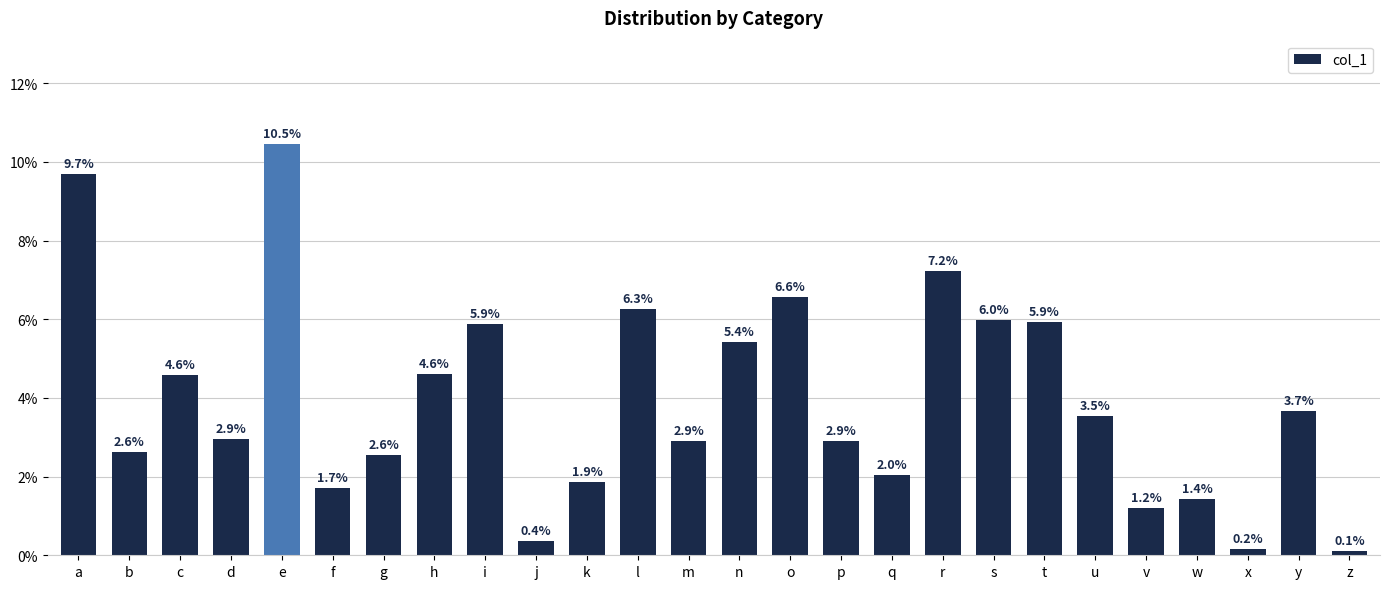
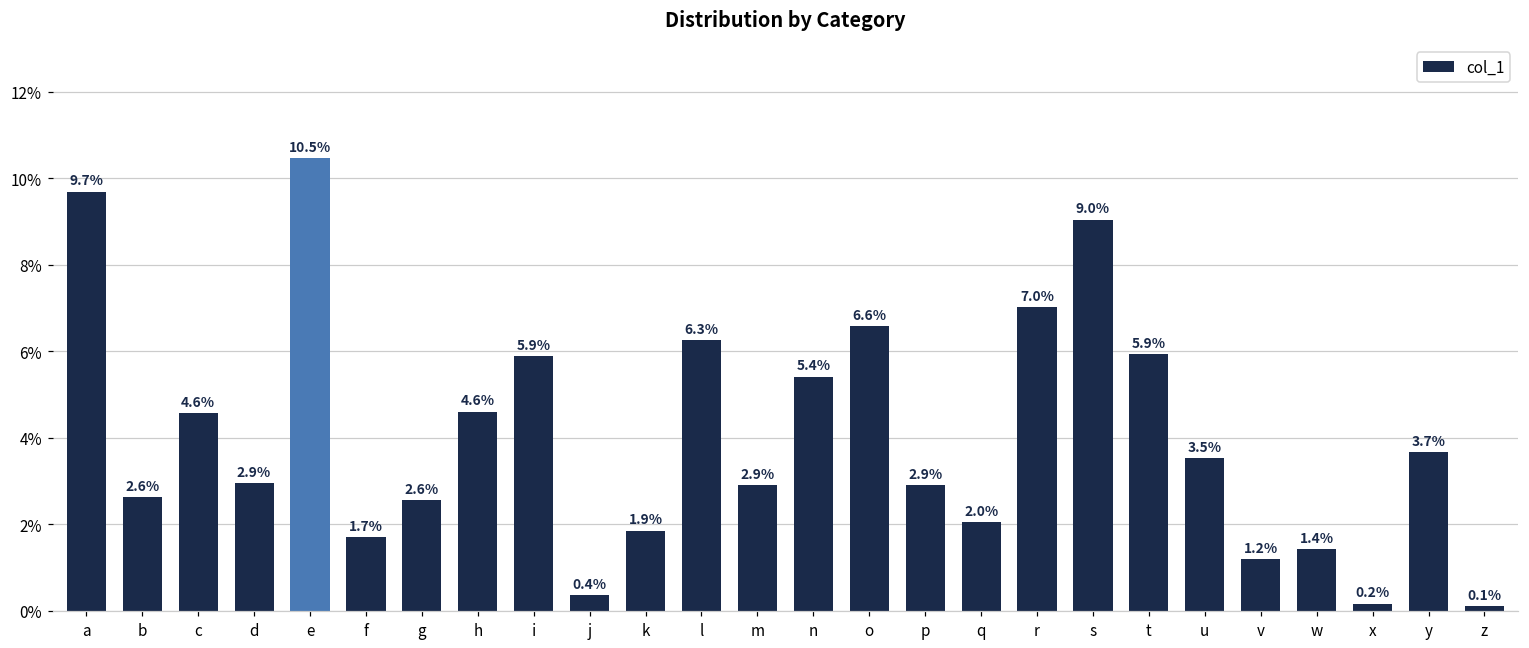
  {
    "a": "9.7%",
    "b": "2.6%",
    "c": "4.6%",
    "d": "2.9%",
    "e": "10.5%",
    "f": "1.7%",
    "g": "2.6%",
    "h": "4.6%",
    "i": "5.9%",
    "j": "0.4%",
    "k": "1.9%",
    "l": "6.3%",
    "m": "2.9%",
    "n": "5.4%",
    "o": "6.6%",
    "p": "2.9%",
    "q": "2.0%",
-   "r": "7.2%",
-   "s": "6.0%",
+   "r": "7.0%",
+   "s": "9.0%",
    "t": "5.9%",
    "u": "3.5%",
    "v": "1.2%",
    "w": "1.4%",
    "x": "0.2%",
    "y": "3.7%",
    "z": "0.1%"
  }
